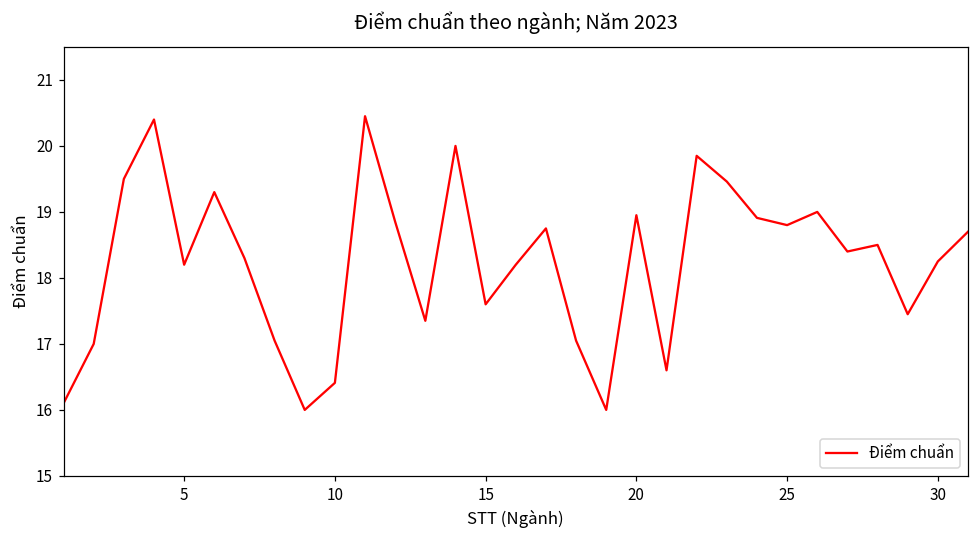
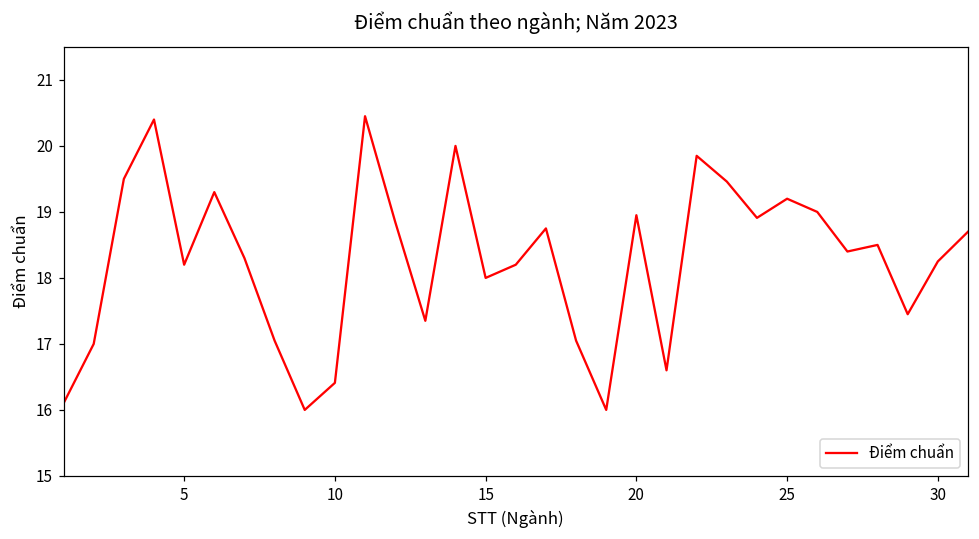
  {
    "5": 18.2,
    "10": 16.4,
-   "15": 17.6,
+   "15": 18.0,
    "20": 19.0,
-   "25": 18.8,
+   "25": 19.2,
    "30": 18.3
  }
